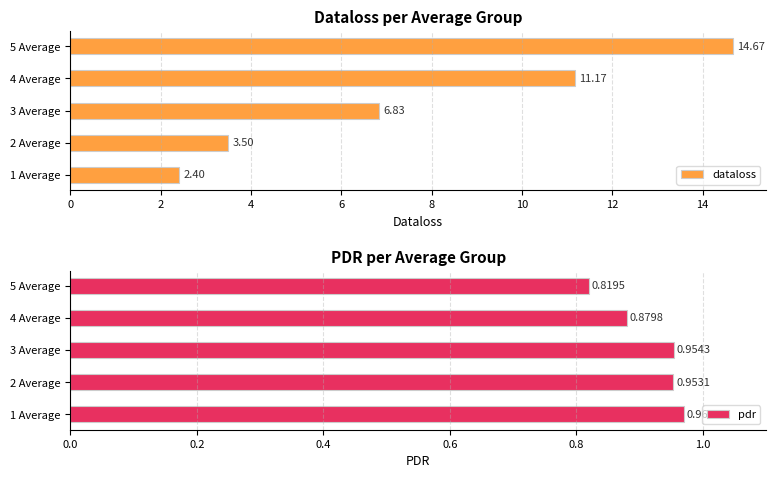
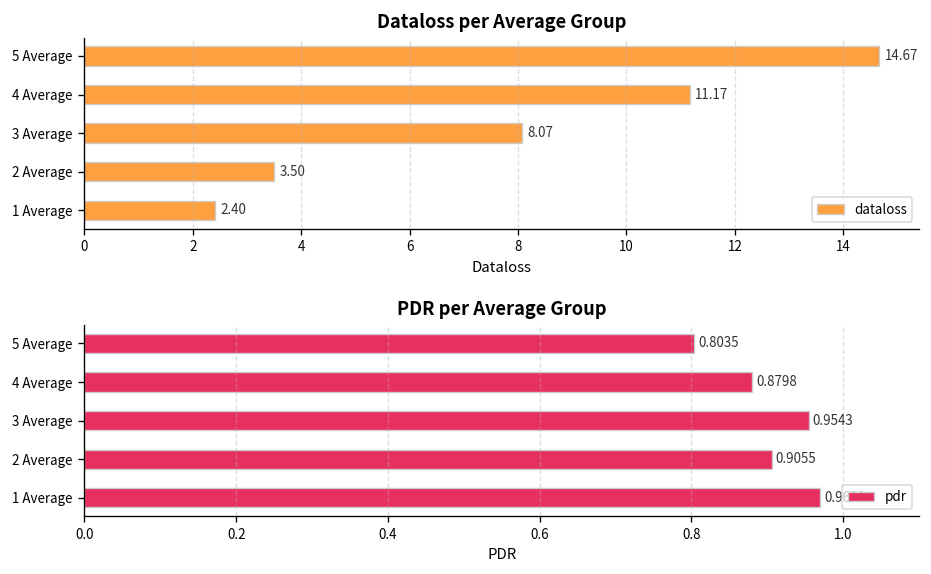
  {
    "Dataloss per Average Group": {
      "5 Average": 14.67,
      "4 Average": 11.17,
-     "3 Average": 6.83,
+     "3 Average": 8.07,
      "2 Average": 3.50,
      "1 Average": 2.40
    },
    "PDR per Average Group": {
-     "5 Average": 0.8195,
+     "5 Average": 0.8035,
      "4 Average": 0.8798,
      "3 Average": 0.9543,
-     "2 Average": 0.9531
+     "2 Average": 0.9055
    }
  }
